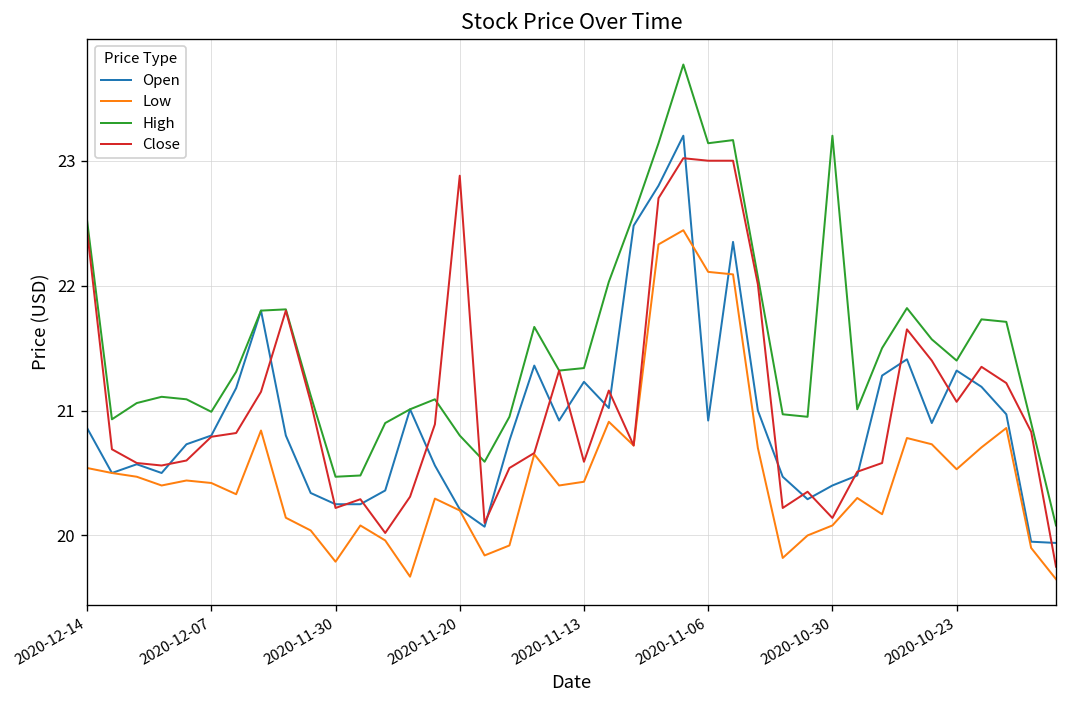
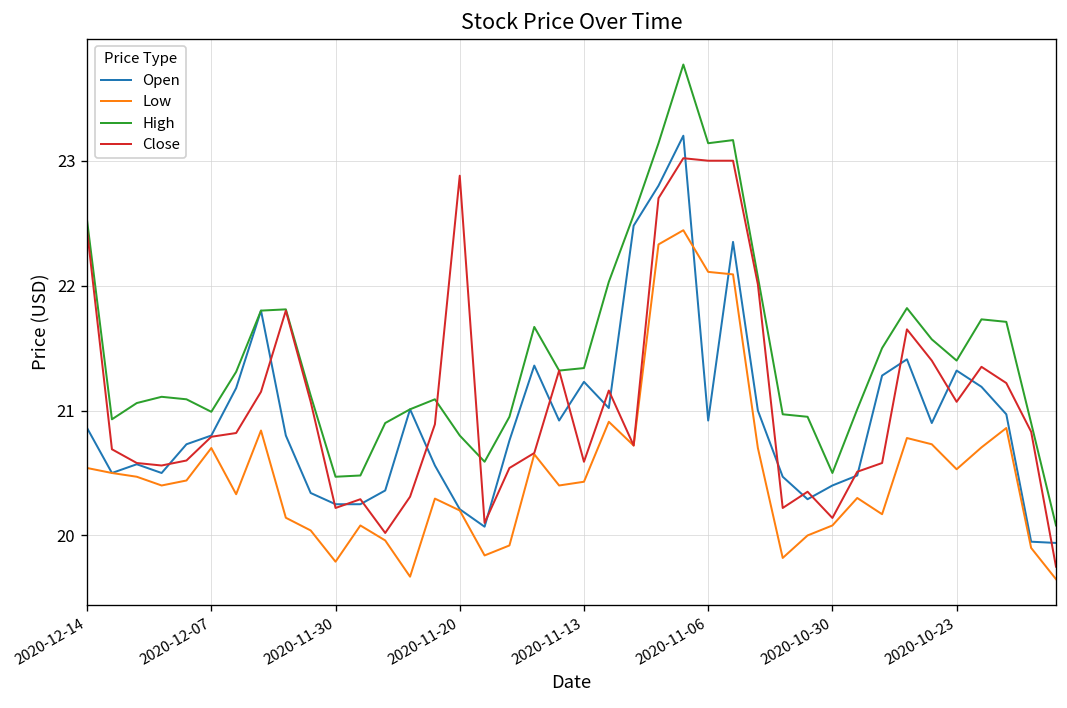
  {
    "Open": {
      "2020-12-14": 20.86,
      "2020-11-30": 20.25,
      "2020-11-13": 21.23,
      "2020-11-06": 20.92,
      "2020-10-30": 20.40,
      "2020-10-23": 21.32
    },
    "Low": {
      "2020-12-14": 20.54,
-     "2020-12-07": 20.42,
+     "2020-12-07": 20.70,
      "2020-11-30": 19.79,
      "2020-11-13": 20.43,
      "2020-11-06": 22.11,
      "2020-10-30": 20.08,
      "2020-10-23": 20.53
    },
    "High": {
      "2020-12-14": 22.5,
      "2020-12-07": 21.0,
      "2020-11-30": 20.47,
      "2020-11-20": 20.8,
      "2020-11-13": 21.34,
      "2020-11-06": 23.14,
-     "2020-10-30": 23.2,
+     "2020-10-30": 20.5,
      "2020-10-23": 21.4
    },
    "Close": {
      "2020-12-14": 22.44,
      "2020-11-30": 20.22,
      "2020-11-20": 22.88,
      "2020-11-13": 20.59,
      "2020-11-06": 23.00,
      "2020-10-30": 20.14,
      "2020-10-23": 21.07
    }
  }
